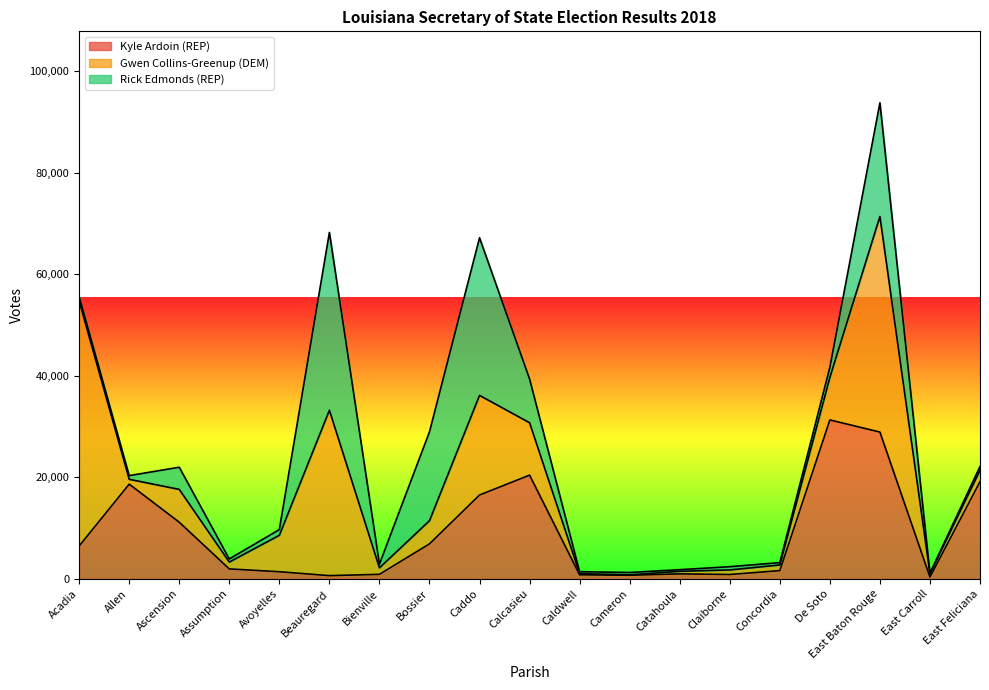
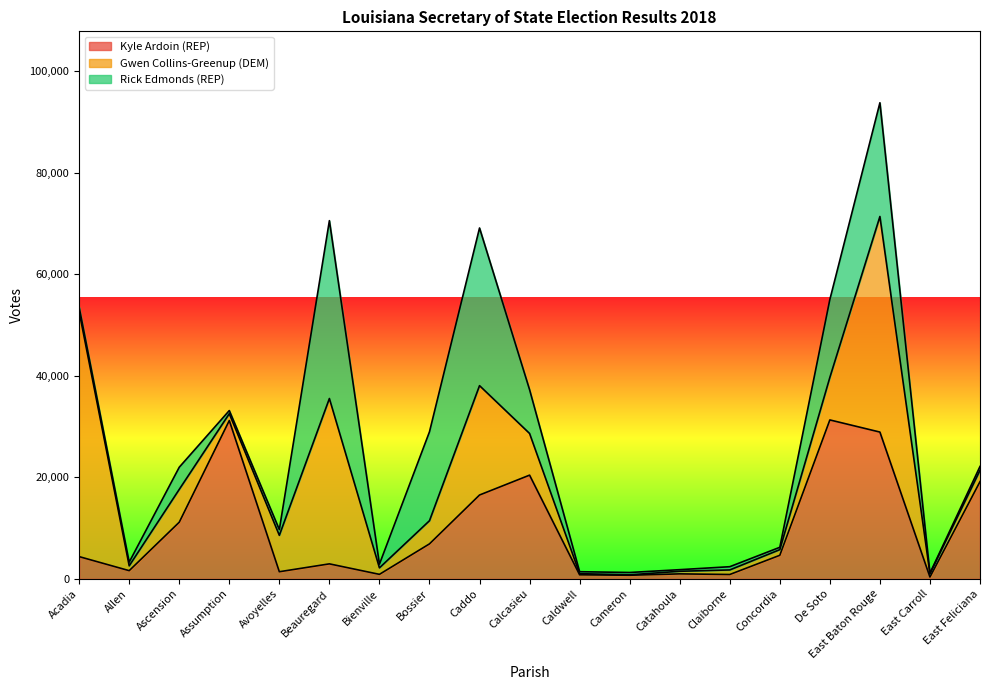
  {
    "Kyle Ardoin (REP)": {
-     "Acadia": "6,000",
-     "Allen": "19,000",
+     "Acadia": "4,000",
+     "Allen": "2,000",
      "Ascension": "11,000",
-     "Assumption": "2,000",
+     "Assumption": "31,000",
      "Avoyelles": "1,000",
-     "Beauregard": "1,000",
+     "Beauregard": "3,000",
      "Bienville": "1,000",
      "Bossier": "7,000",
      "Caddo": "17,000",
      "Calcasieu": "20,000",
      "Catahoula": "1,000",
      "Claiborne": "1,000",
-     "Concordia": "2,000",
+     "Concordia": "5,000",
      "De Soto": "31,000",
      "East Baton Rouge": "29,000",
      "East Carroll": "0",
      "East Feliciana": "19,000"
    },
    "Gwen Collins-Greenup (DEM)": {
      "Acadia": "48,000",
      "Allen": "1,000",
      "Ascension": "6,000",
      "Assumption": "1,000",
      "Avoyelles": "7,000",
      "Beauregard": "33,000",
      "Bienville": "1,000",
      "Bossier": "5,000",
-     "Caddo": "20,000",
-     "Calcasieu": "10,000",
+     "Caddo": "22,000",
+     "Calcasieu": "8,000",
      "Claiborne": "1,000",
      "De Soto": "8,000",
      "East Baton Rouge": "42,000",
      "East Feliciana": "2,000"
    },
    "Rick Edmonds (REP)": {
      "Acadia": "1,000",
      "Allen": "1,000",
      "Ascension": "4,000",
      "Assumption": "1,000",
      "Avoyelles": "1,000",
      "Beauregard": "35,000",
      "Bienville": "1,000",
      "Bossier": "18,000",
      "Caddo": "31,000",
      "Calcasieu": "9,000",
      "Claiborne": "1,000",
-     "De Soto": "2,000",
+     "De Soto": "15,000",
      "East Baton Rouge": "22,000",
      "East Feliciana": "1,000"
    }
  }
